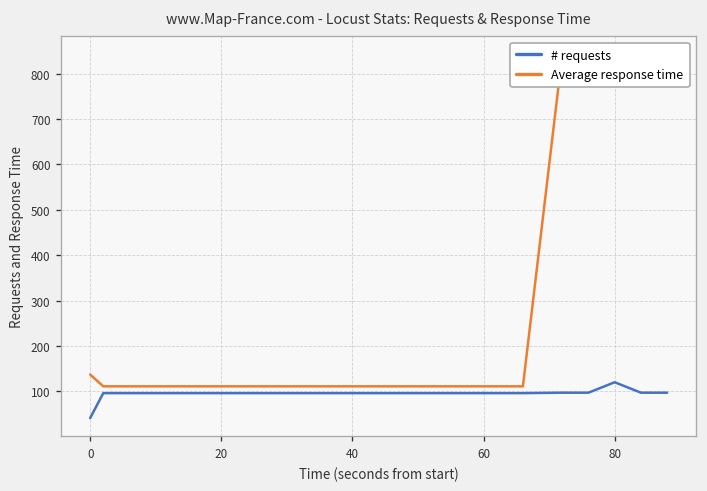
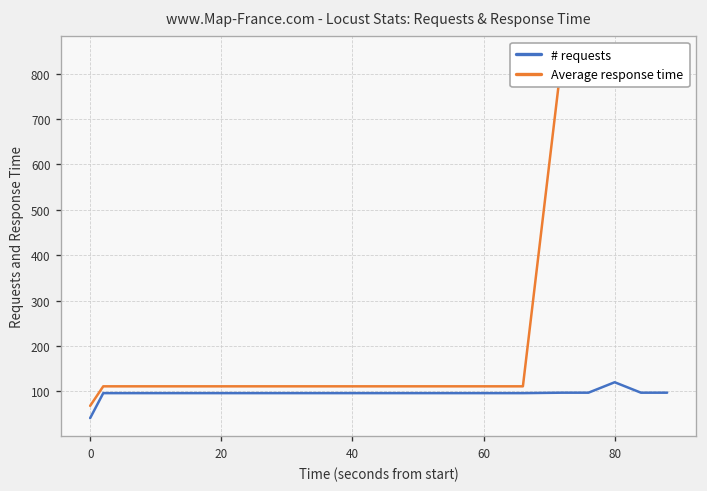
  {
    "# requests": {
      "0": 40,
      "80": 120
    },
    "Average response time": {
-     "0": 140
+     "0": 70
    }
  }
